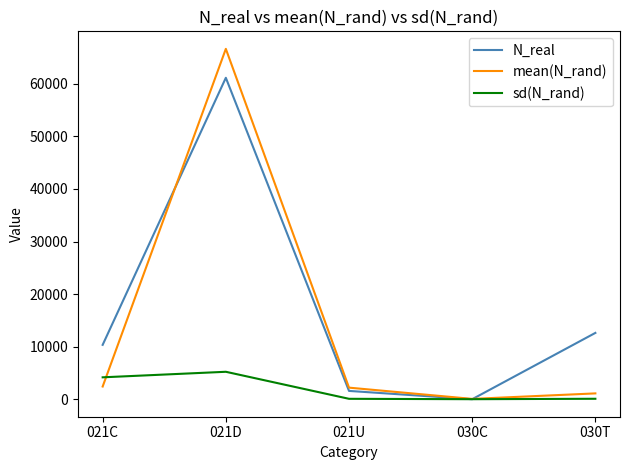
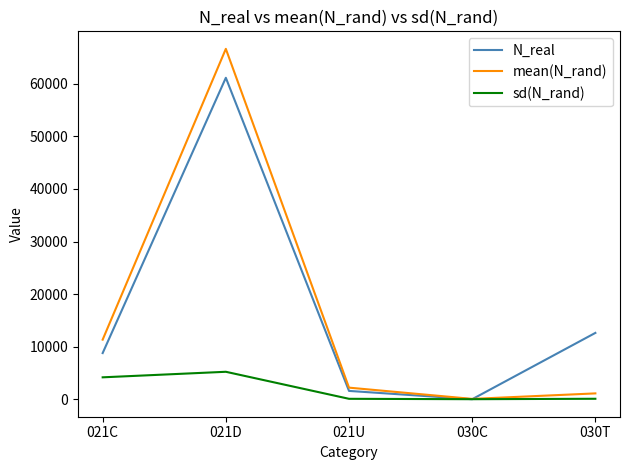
  {
    "N_real": {
-     "021C": 10000,
+     "021C": 9000,
      "021D": 61000,
      "021U": 2000,
      "030T": 13000
    },
    "mean(N_rand)": {
-     "021C": 2000,
+     "021C": 11000,
      "021D": 67000,
      "021U": 2000,
      "030T": 1000
    },
    "sd(N_rand)": {
      "021C": 4000,
      "021D": 5000,
      "021U": 0,
      "030T": 0
    }
  }
